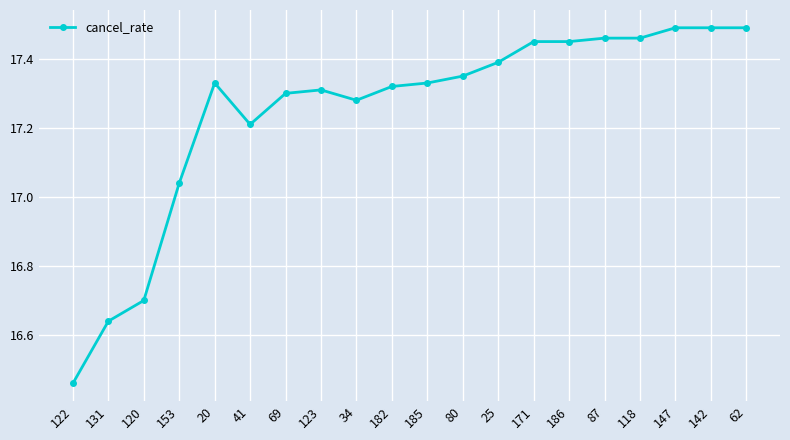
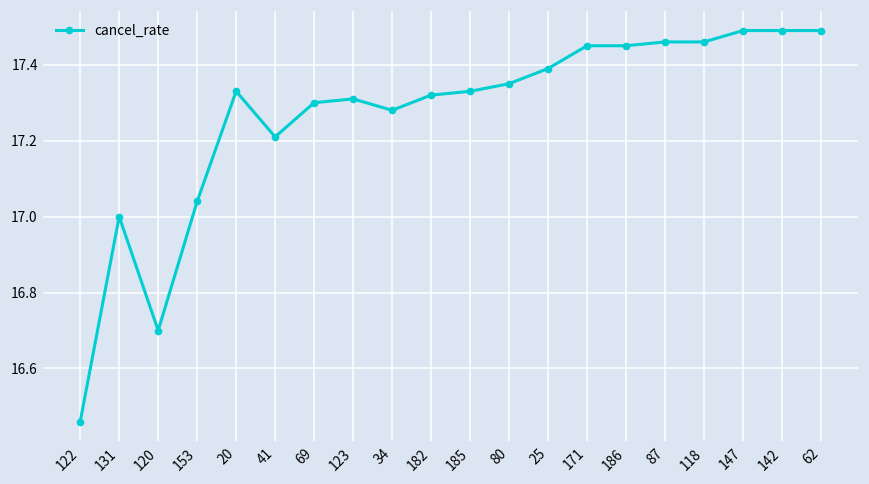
  {
    "122": 16.46,
-   "131": 16.64,
+   "131": 17.00,
    "120": 16.70,
    "153": 17.04,
    "20": 17.33,
    "41": 17.21,
    "69": 17.30,
    "123": 17.31,
    "34": 17.28,
    "182": 17.32,
    "185": 17.33,
    "80": 17.35,
    "25": 17.39,
    "171": 17.45,
    "186": 17.45,
    "87": 17.46,
    "118": 17.46,
    "147": 17.49,
    "142": 17.49,
    "62": 17.49
  }
